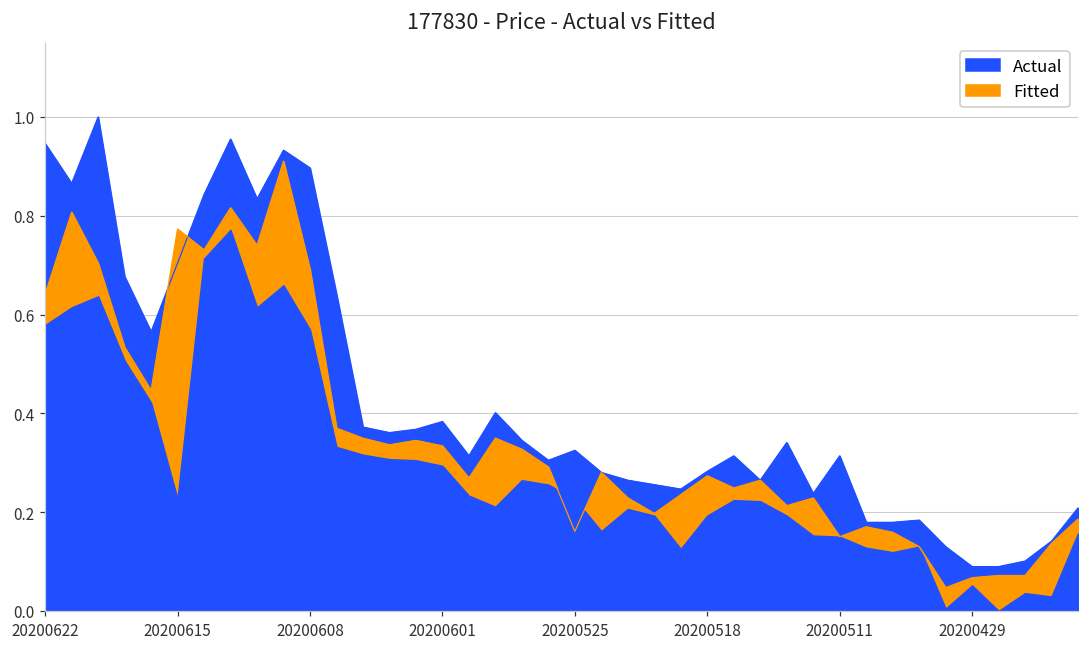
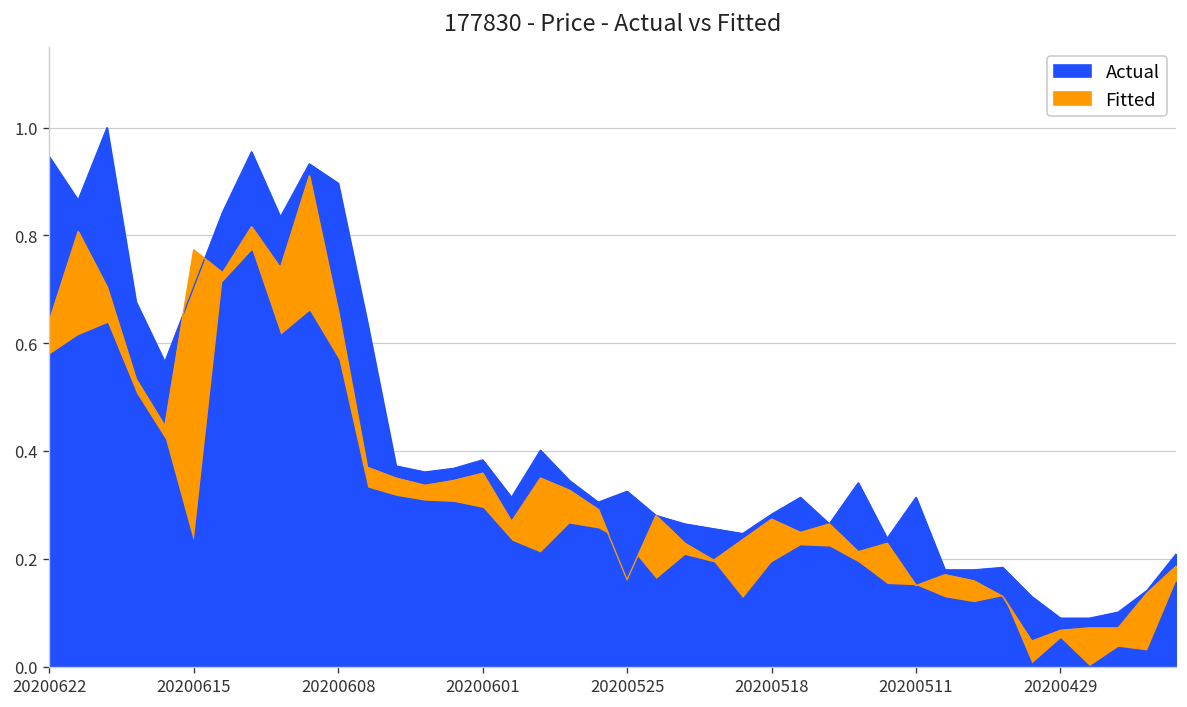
  {
    "Fitted": {
      "20200622": 0.64,
      "20200615": 0.77,
-     "20200608": 0.69,
-     "20200601": 0.33,
+     "20200608": 0.66,
+     "20200601": 0.36,
      "20200525": 0.16,
      "20200518": 0.27,
      "20200429": 0.07
    }
  }
